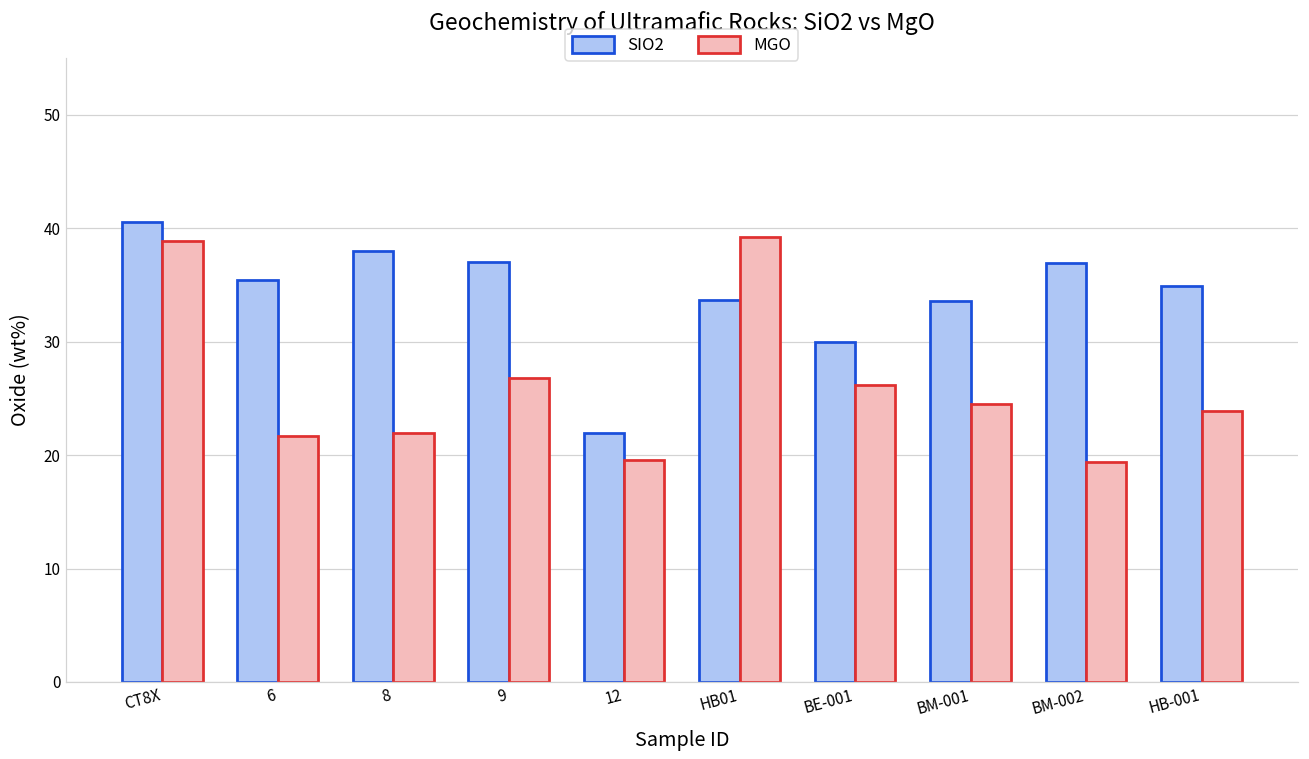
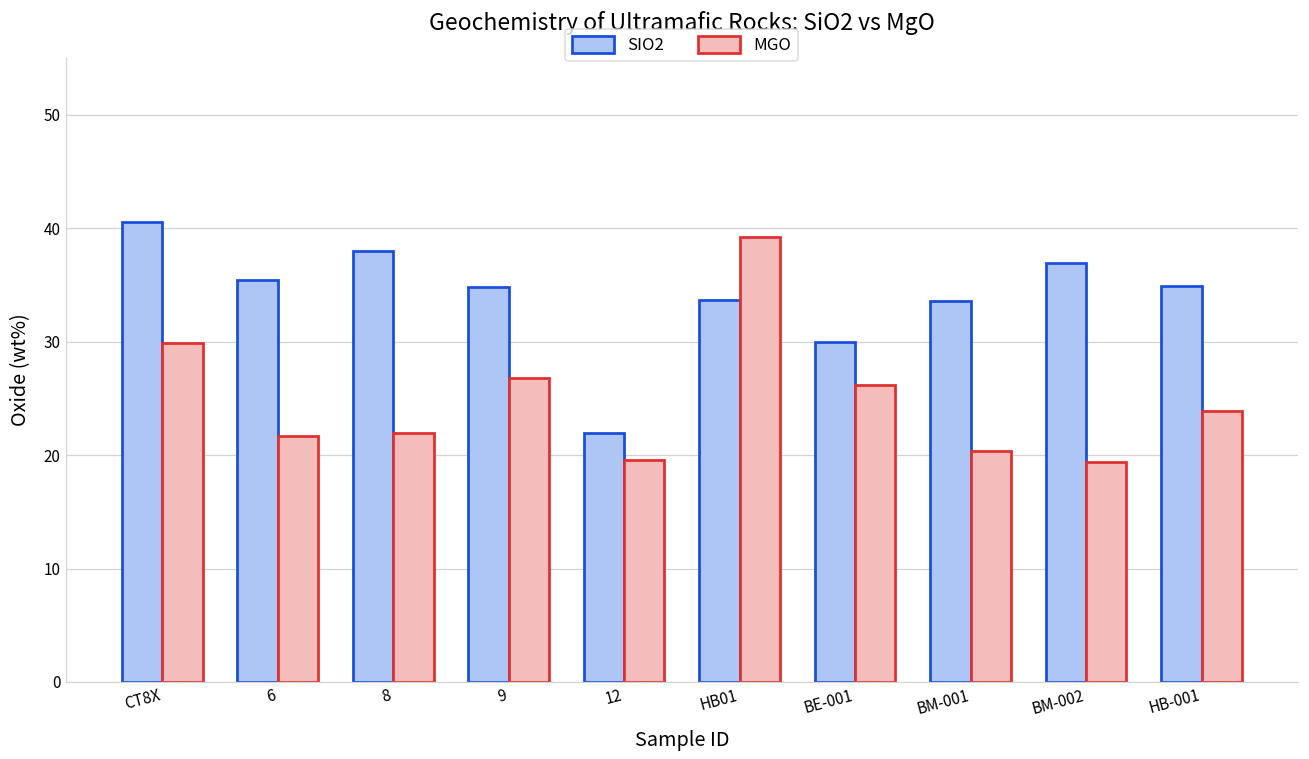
  {
    "SIO2": {
      "CT8X": 40.5,
      "6": 35.4,
      "8": 38.0,
-     "9": 37.0,
+     "9": 34.8,
      "12": 21.9,
      "HB01": 33.7,
      "BE-001": 30.0,
      "BM-001": 33.6,
      "BM-002": 36.9,
      "HB-001": 34.9
    },
    "MGO": {
-     "CT8X": 38.9,
+     "CT8X": 29.9,
      "6": 21.7,
      "8": 21.9,
      "9": 26.8,
      "12": 19.6,
      "HB01": 39.2,
      "BE-001": 26.2,
-     "BM-001": 24.5,
+     "BM-001": 20.4,
      "BM-002": 19.4,
      "HB-001": 23.9
    }
  }
